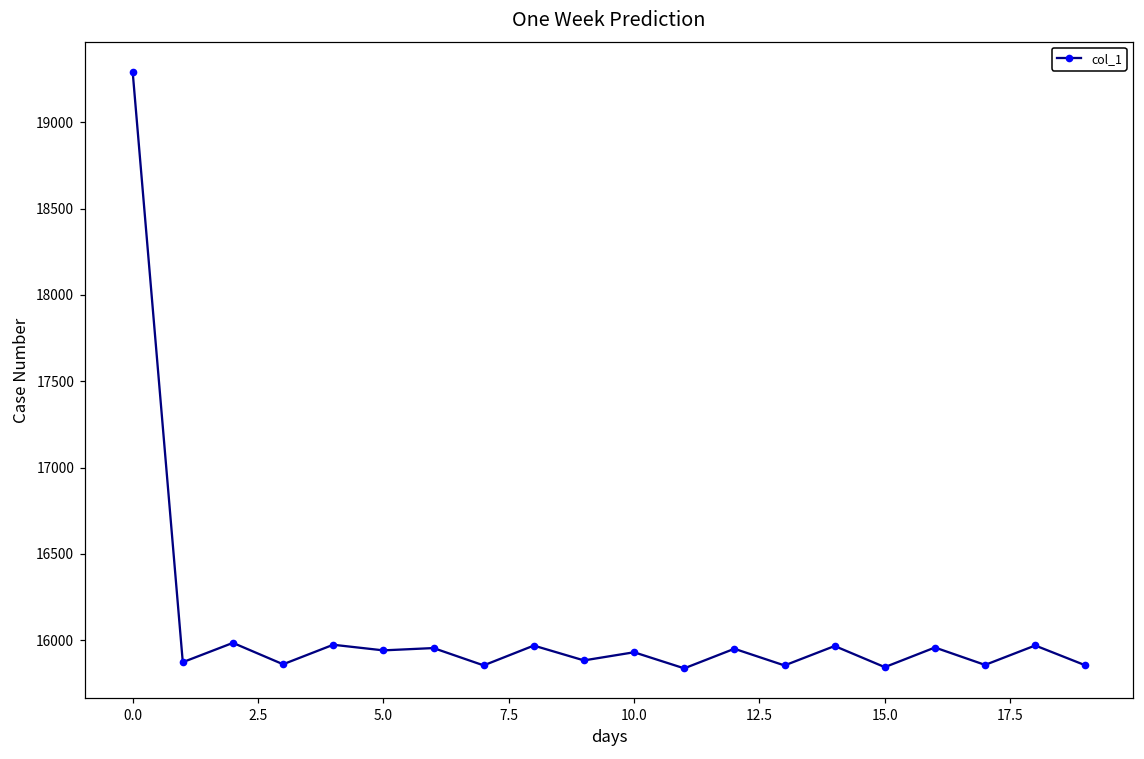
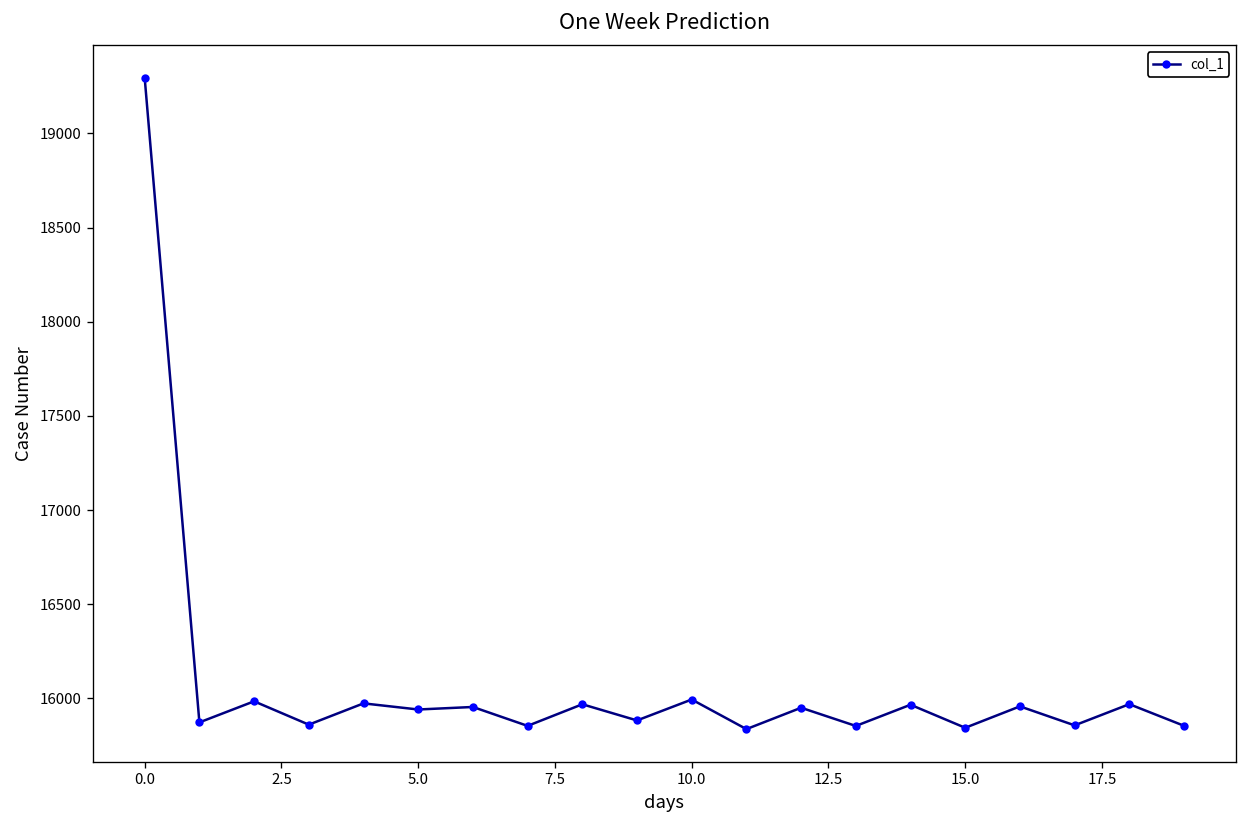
  {
    "0.0": 19290,
    "5.0": 15940,
-   "10.0": 15930,
+   "10.0": 15990,
    "15.0": 15840
  }
